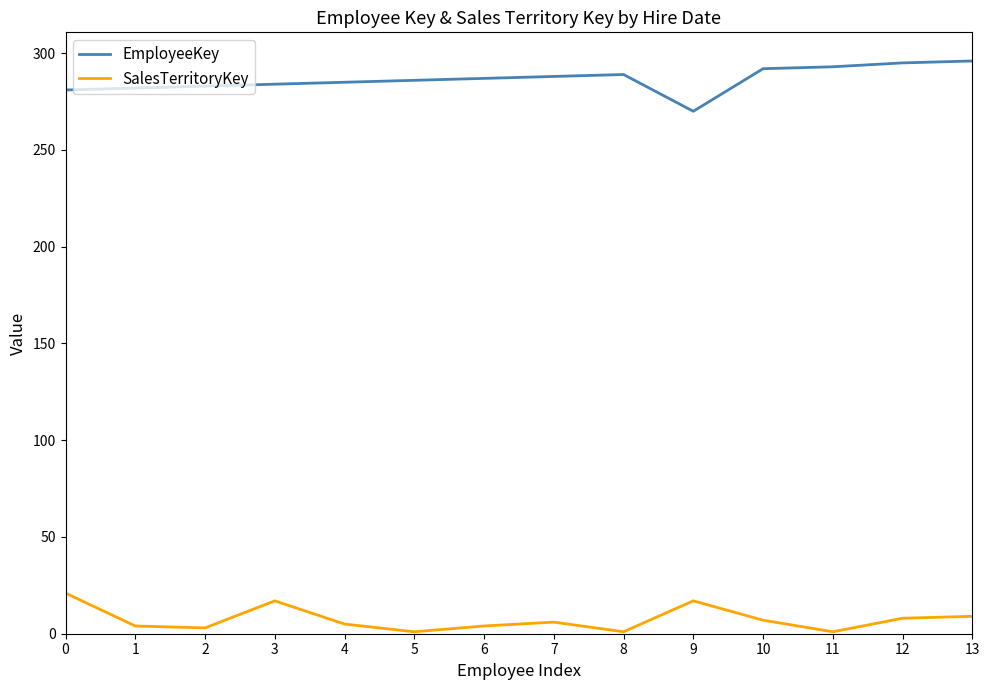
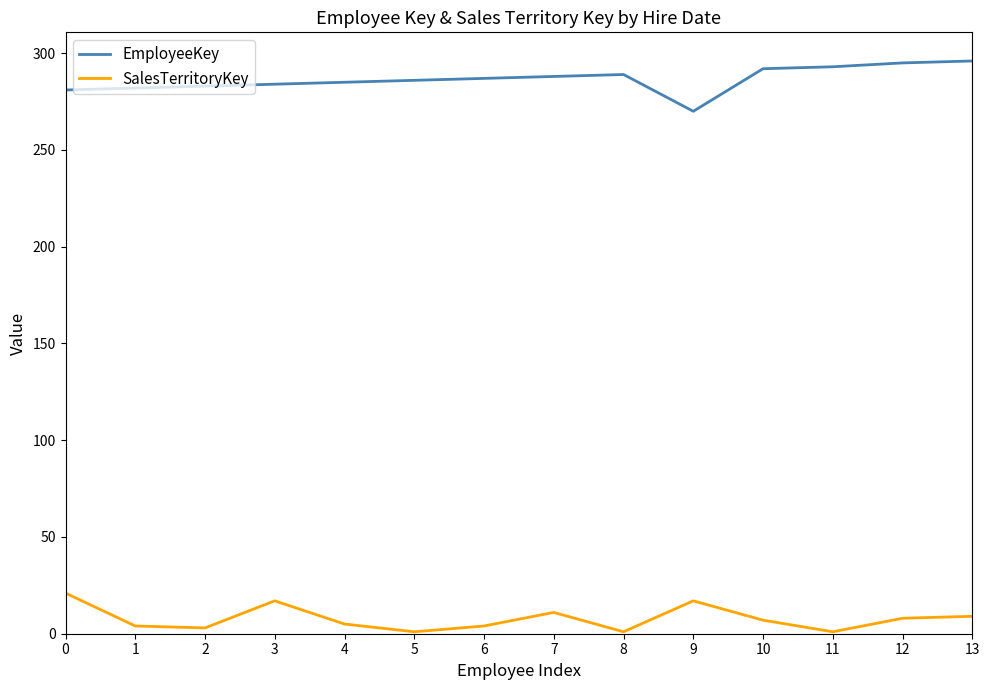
  {
    "EmployeeKey": {
      "0": 281,
      "3": 284,
      "4": 285,
      "5": 286,
      "6": 287,
      "7": 288,
      "8": 289,
      "9": 270,
      "10": 292,
      "11": 293,
      "12": 295,
      "13": 296
    },
    "SalesTerritoryKey": {
      "0": 21,
      "1": 4,
      "2": 3,
      "3": 17,
      "4": 5,
      "5": 1,
      "6": 4,
-     "7": 6,
+     "7": 11,
      "8": 1,
      "9": 17,
      "10": 7,
      "11": 1,
      "12": 8,
      "13": 9
    }
  }
